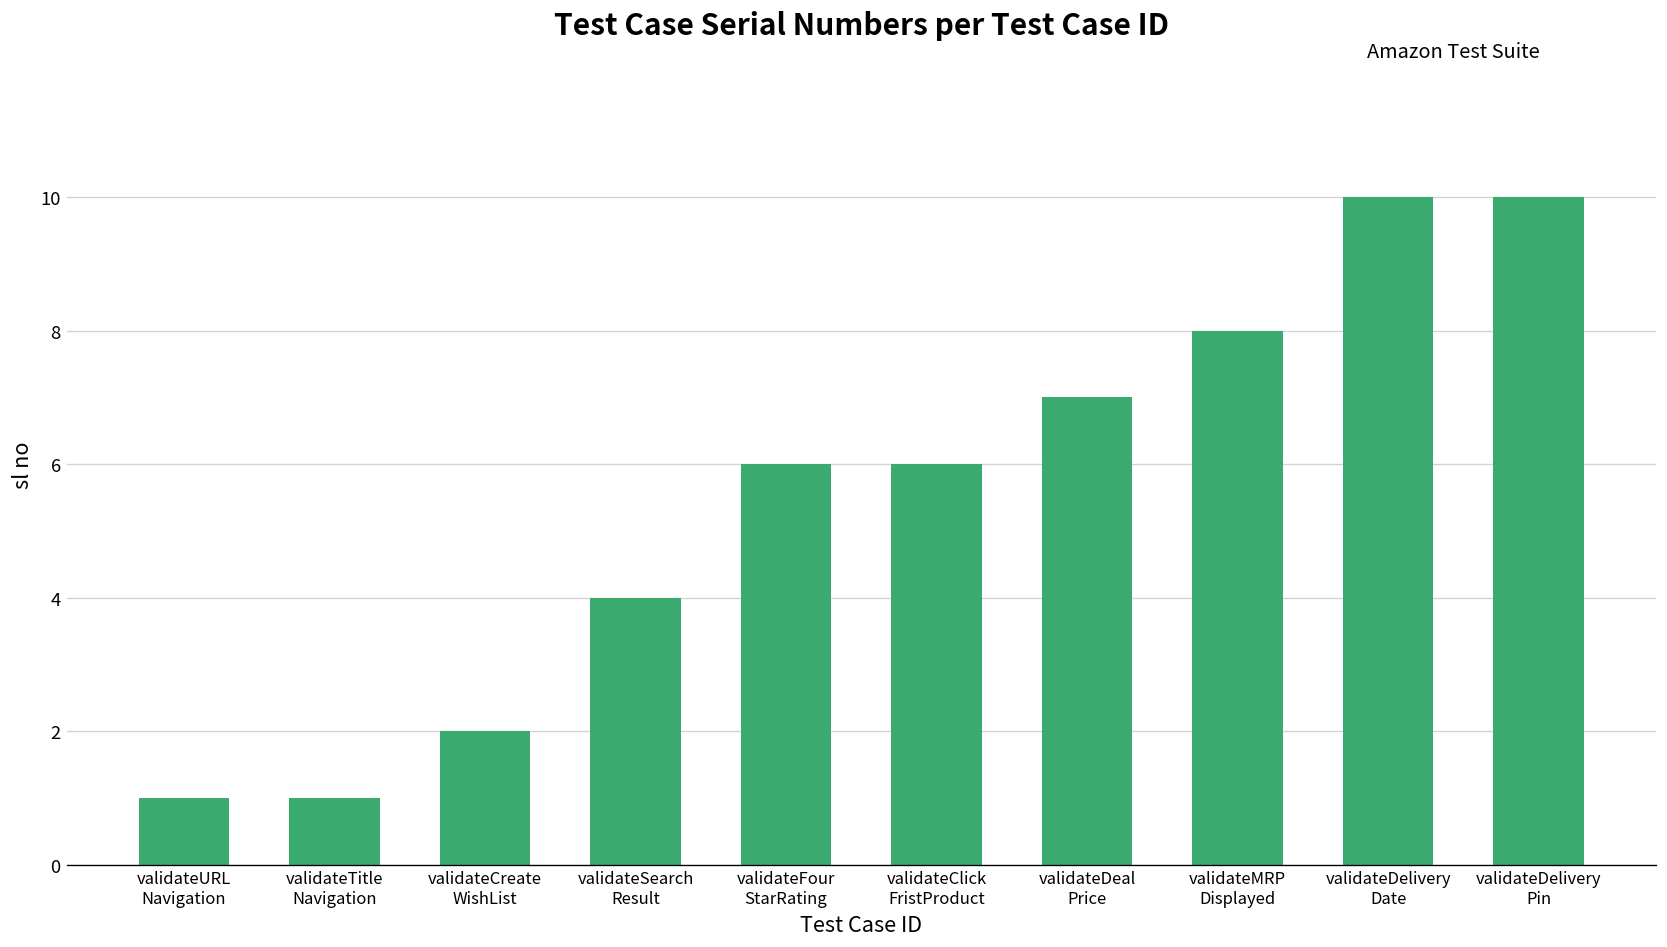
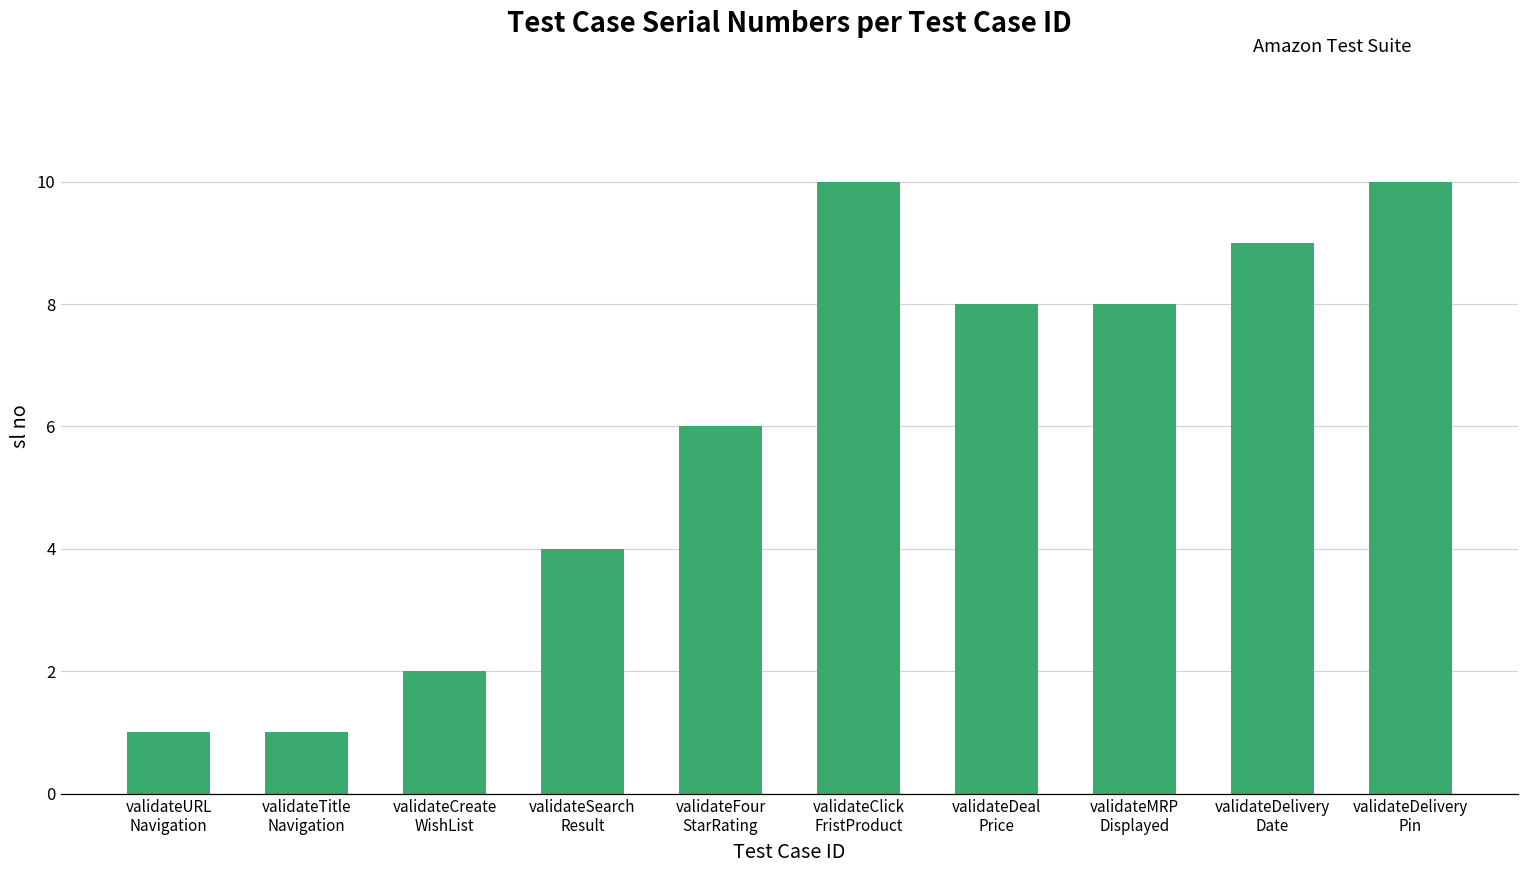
  {
    "validateURL Navigation": 1,
    "validateTitle Navigation": 1,
    "validateCreate WishList": 2,
    "validateSearch Result": 4,
    "validateFour StarRating": 6,
-   "validateClick FristProduct": 6,
-   "validateDeal Price": 7,
+   "validateClick FristProduct": 10,
+   "validateDeal Price": 8,
    "validateMRP Displayed": 8,
-   "validateDelivery Date": 10,
+   "validateDelivery Date": 9,
    "validateDelivery Pin": 10
  }
